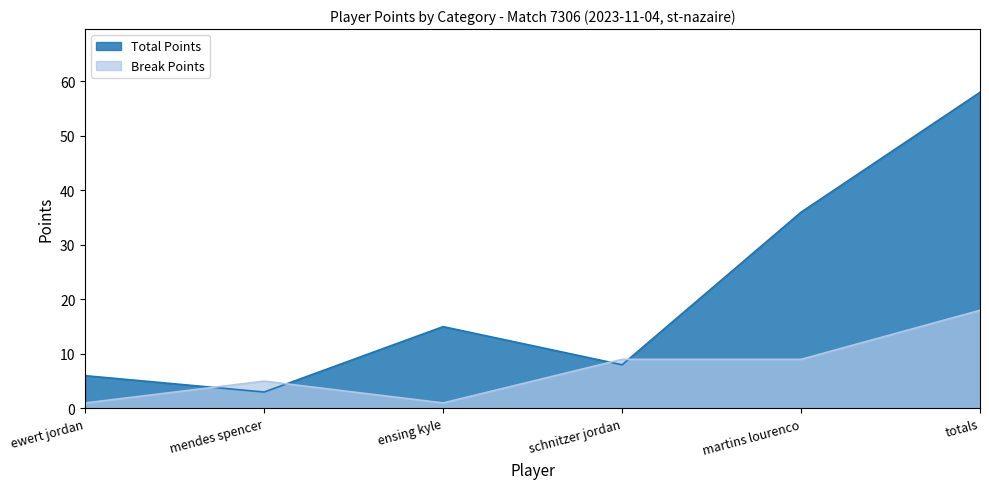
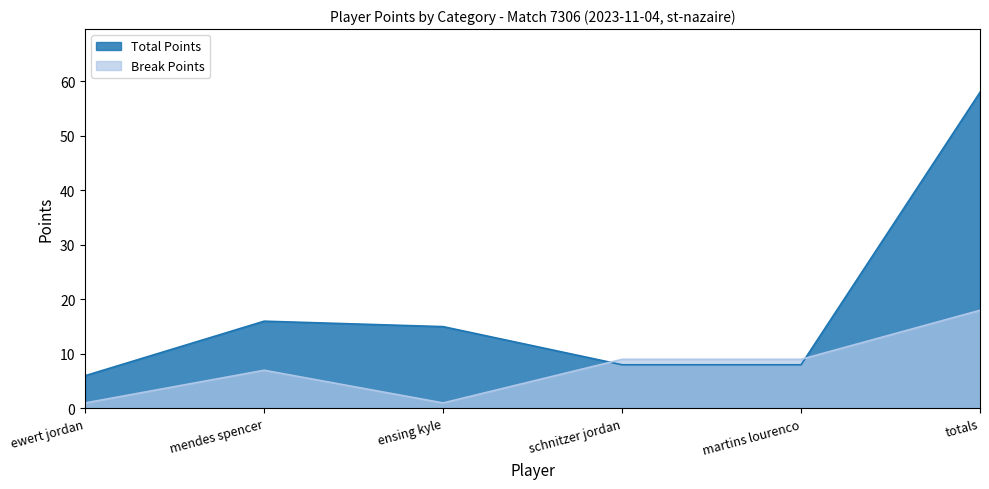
  {
    "Total Points": {
      "ewert jordan": 6,
-     "mendes spencer": 3,
+     "mendes spencer": 16,
      "ensing kyle": 15,
      "schnitzer jordan": 8,
-     "martins lourenco": 36,
+     "martins lourenco": 8,
      "totals": 58
    },
    "Break Points": {
      "ewert jordan": 1,
-     "mendes spencer": 5,
+     "mendes spencer": 7,
      "ensing kyle": 1,
      "schnitzer jordan": 9,
      "martins lourenco": 9,
      "totals": 18
    }
  }
